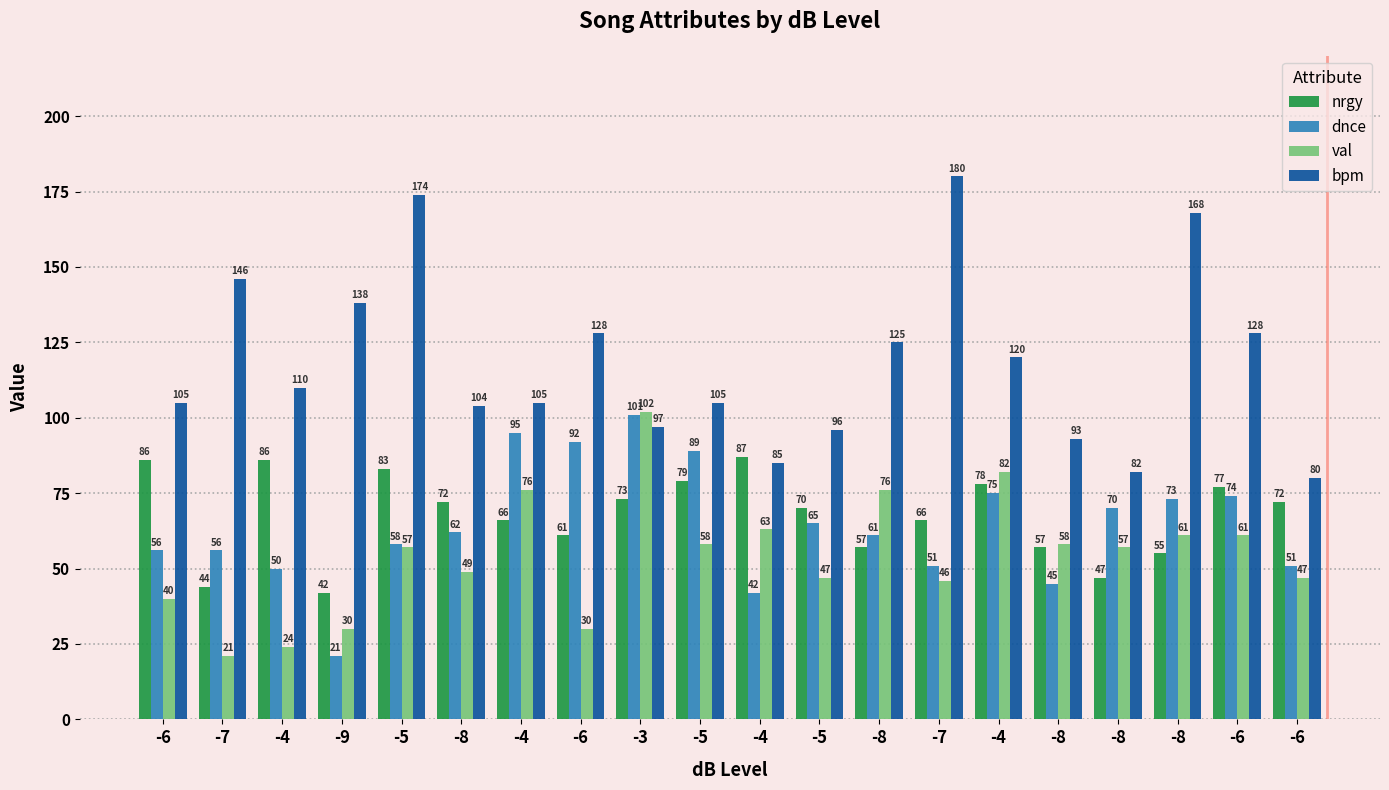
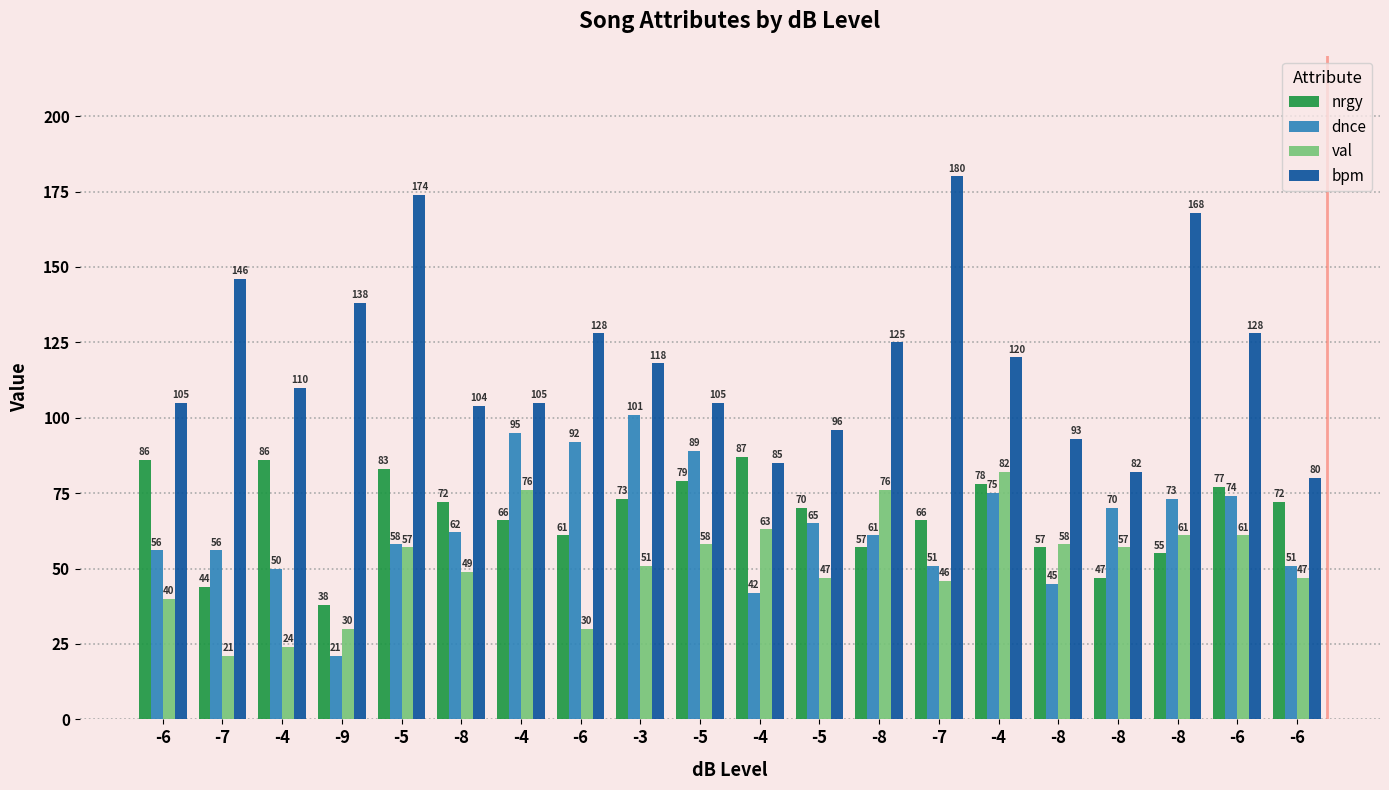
  {
    "nrgy": {
-     "-9": 42,
+     "-9": 38,
      "-3": 73
    },
    "dnce": {
      "-9": 21
    },
    "val": {
      "-9": 30,
-     "-3": 102
+     "-3": 51
    },
    "bpm": {
      "-9": 138,
-     "-3": 97
+     "-3": 118
    }
  }
